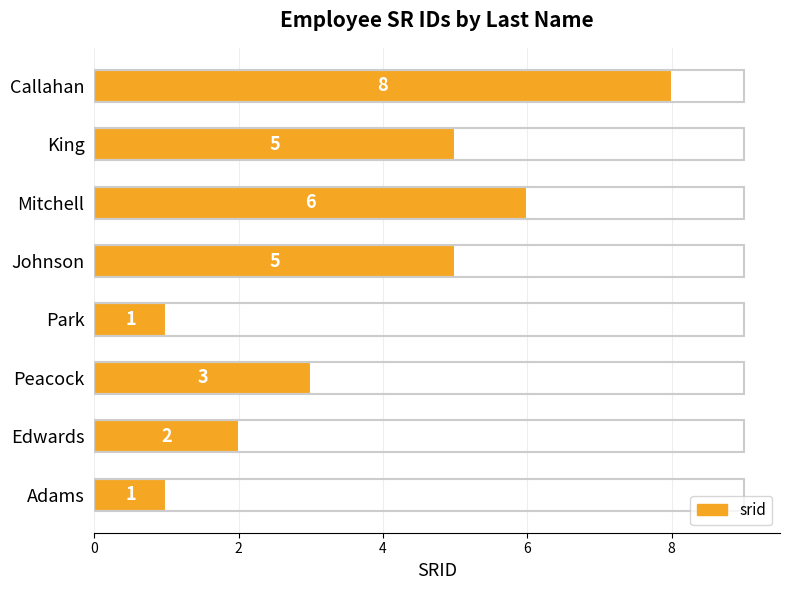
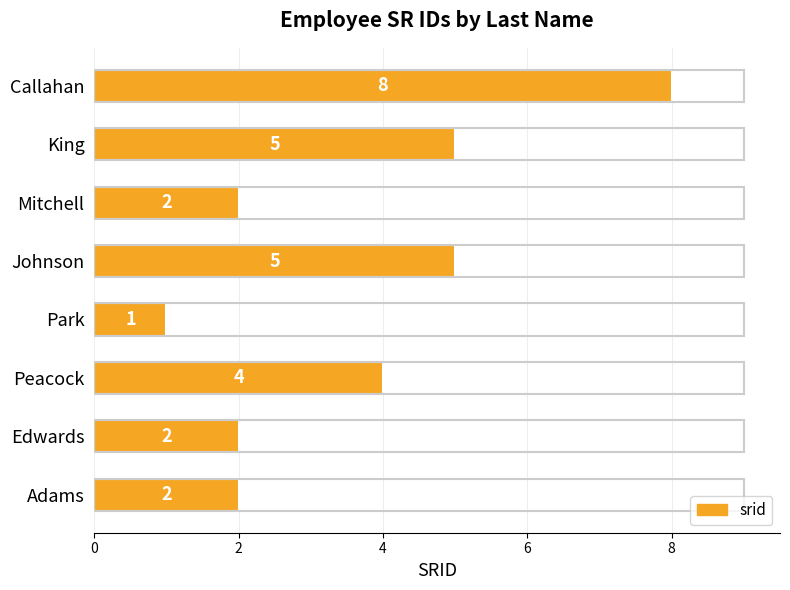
  {
    "Callahan": 8,
    "King": 5,
-   "Mitchell": 6,
+   "Mitchell": 2,
    "Johnson": 5,
    "Park": 1,
-   "Peacock": 3,
+   "Peacock": 4,
    "Edwards": 2,
-   "Adams": 1
+   "Adams": 2
  }
